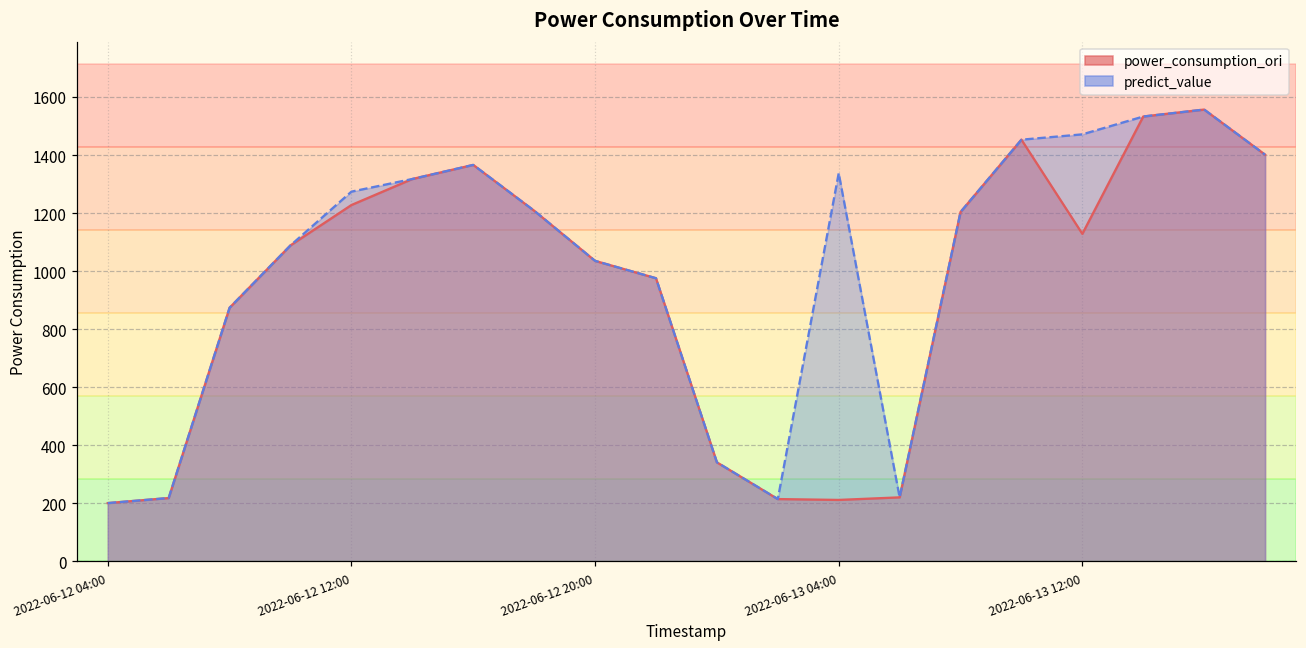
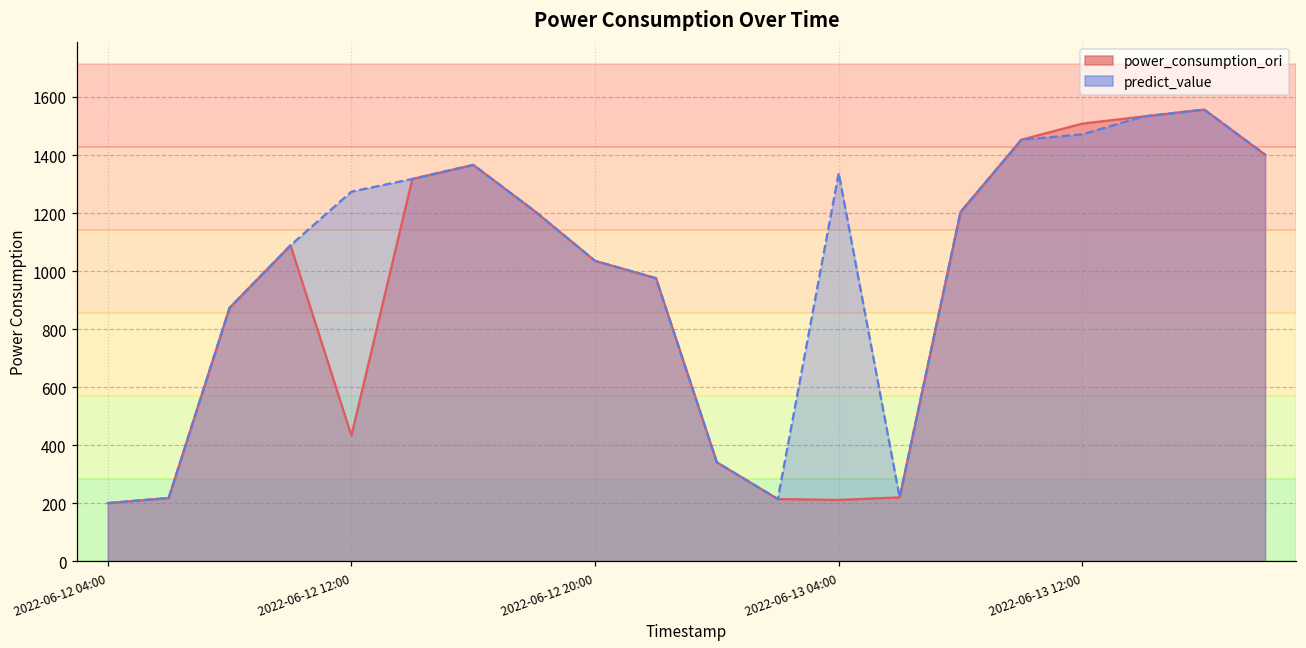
  {
    "power_consumption_ori": {
-     "2022-06-12 12:00": 1230,
+     "2022-06-12 12:00": 430,
      "2022-06-13 04:00": 210,
-     "2022-06-13 12:00": 1130
+     "2022-06-13 12:00": 1510
    },
    "predict_value": {
      "2022-06-12 12:00": 1270,
      "2022-06-13 04:00": 1340,
      "2022-06-13 12:00": 1470
    }
  }
